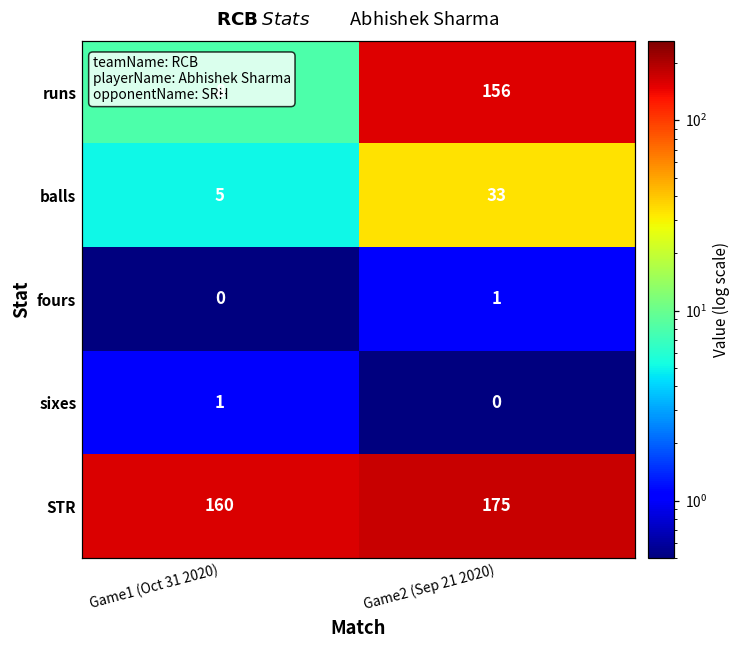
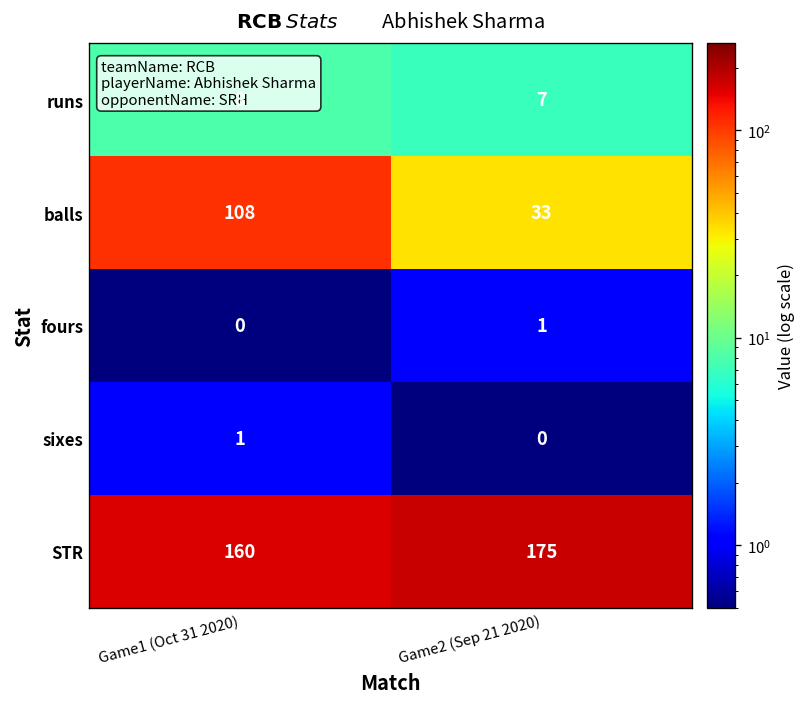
  {
    "runs": {
-     "Game2 (Sep 21 2020)": 156
+     "Game2 (Sep 21 2020)": 7
    },
    "balls": {
-     "Game1 (Oct 31 2020)": 5,
+     "Game1 (Oct 31 2020)": 108,
      "Game2 (Sep 21 2020)": 33
    },
    "fours": {
      "Game1 (Oct 31 2020)": 0,
      "Game2 (Sep 21 2020)": 1
    },
    "sixes": {
      "Game1 (Oct 31 2020)": 1,
      "Game2 (Sep 21 2020)": 0
    },
    "STR": {
      "Game1 (Oct 31 2020)": 160,
      "Game2 (Sep 21 2020)": 175
    }
  }
